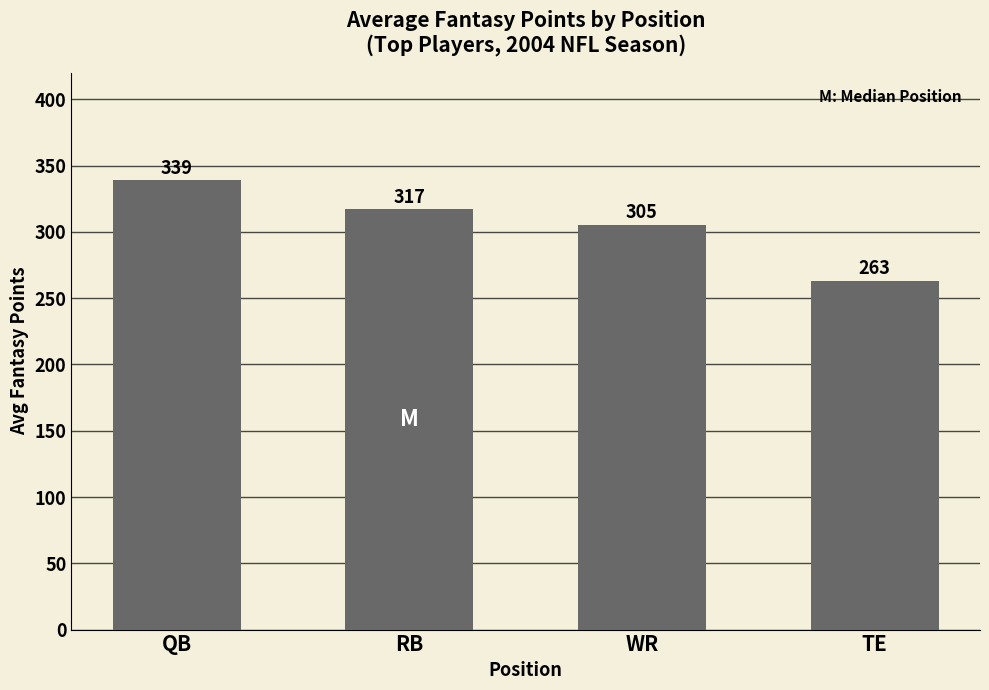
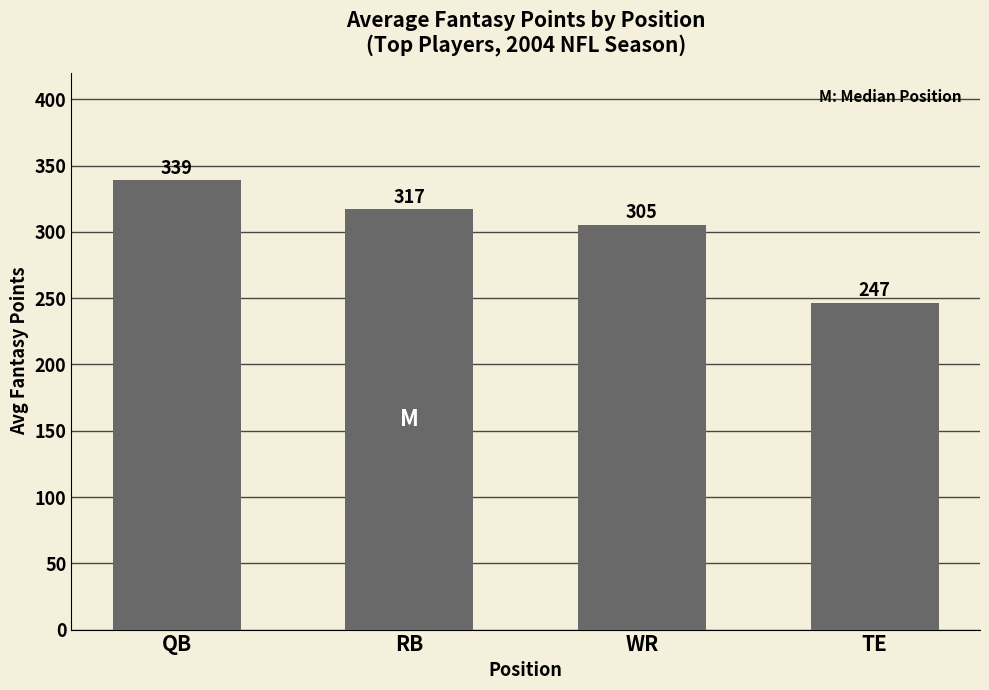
  {
    "QB": 339,
    "RB": 317,
    "WR": 305,
-   "TE": 263
+   "TE": 247
  }
